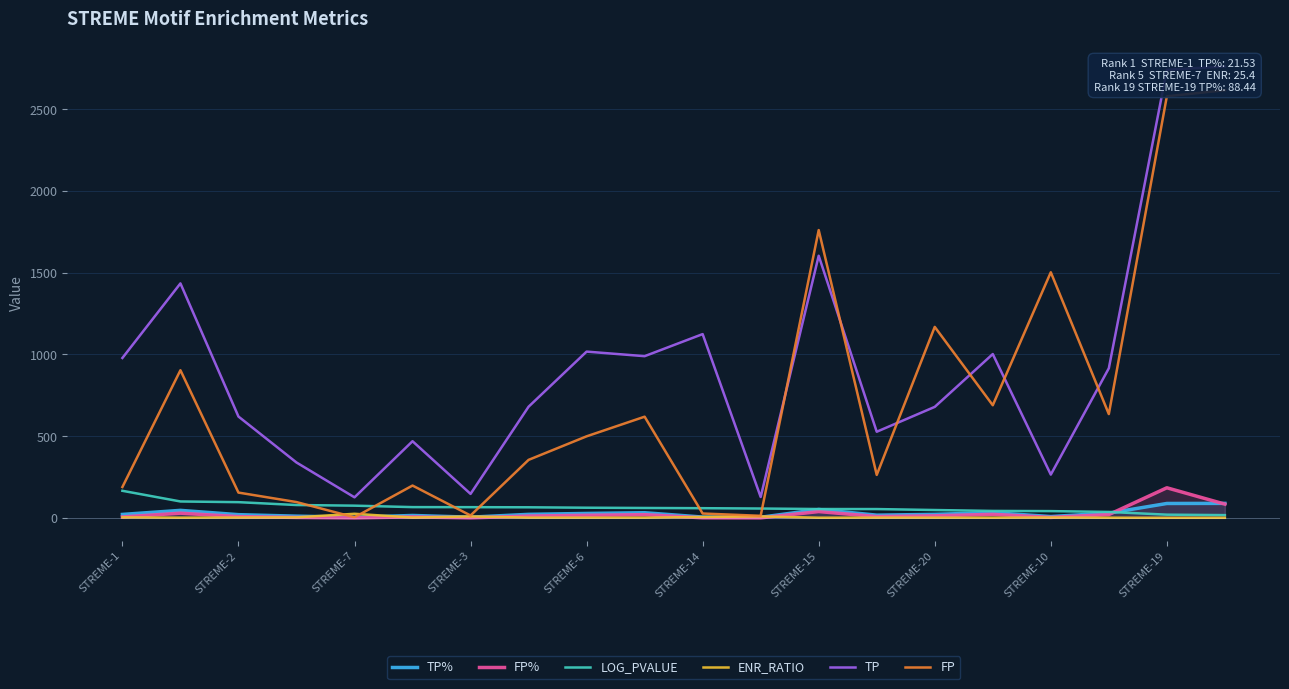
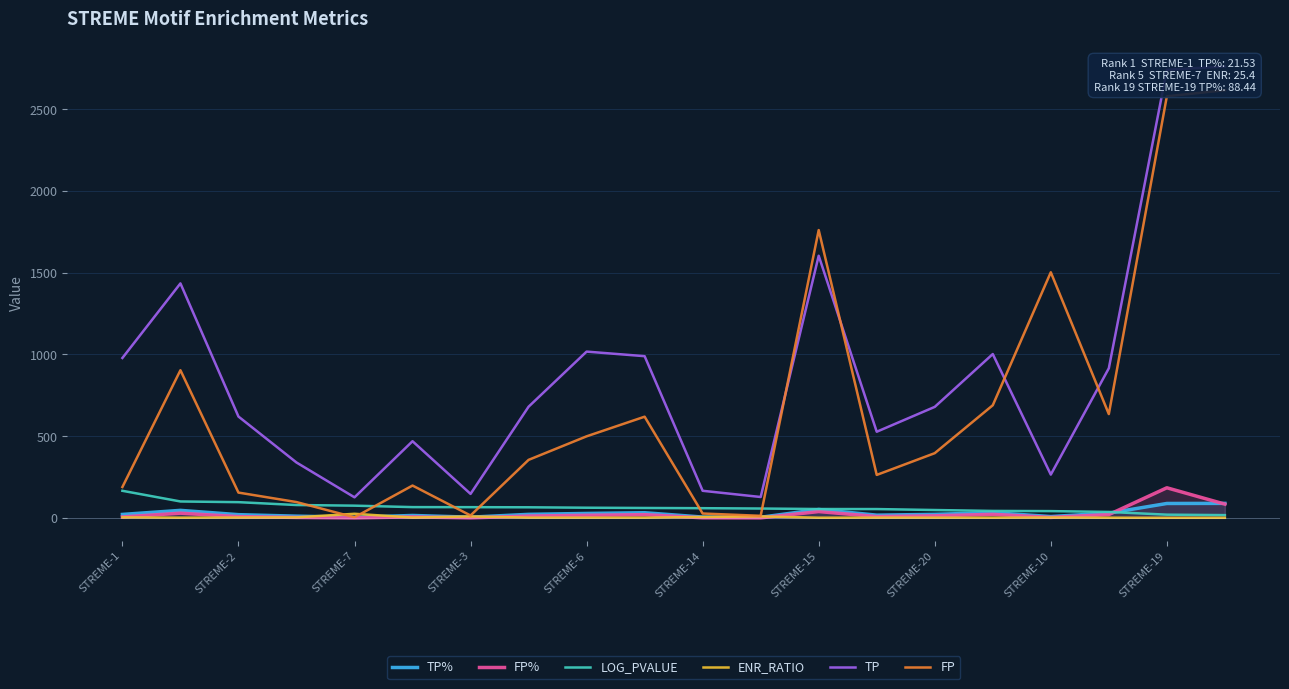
  {
    "FP%": {
      "STREME-19": 180
    },
    "ENR_RATIO": {
      "STREME-7": 30,
      "STREME-15": 0,
      "STREME-19": 0
    },
    "TP": {
      "STREME-1": 980,
      "STREME-2": 620,
      "STREME-7": 130,
      "STREME-3": 150,
      "STREME-6": 1020,
-     "STREME-14": 1120,
+     "STREME-14": 170,
      "STREME-15": 1600,
      "STREME-20": 680,
      "STREME-10": 270
    },
    "FP": {
      "STREME-1": 190,
      "STREME-2": 160,
      "STREME-6": 500,
      "STREME-14": 30,
      "STREME-15": 1760,
-     "STREME-20": 1170,
+     "STREME-20": 400,
      "STREME-10": 1500
    }
  }
